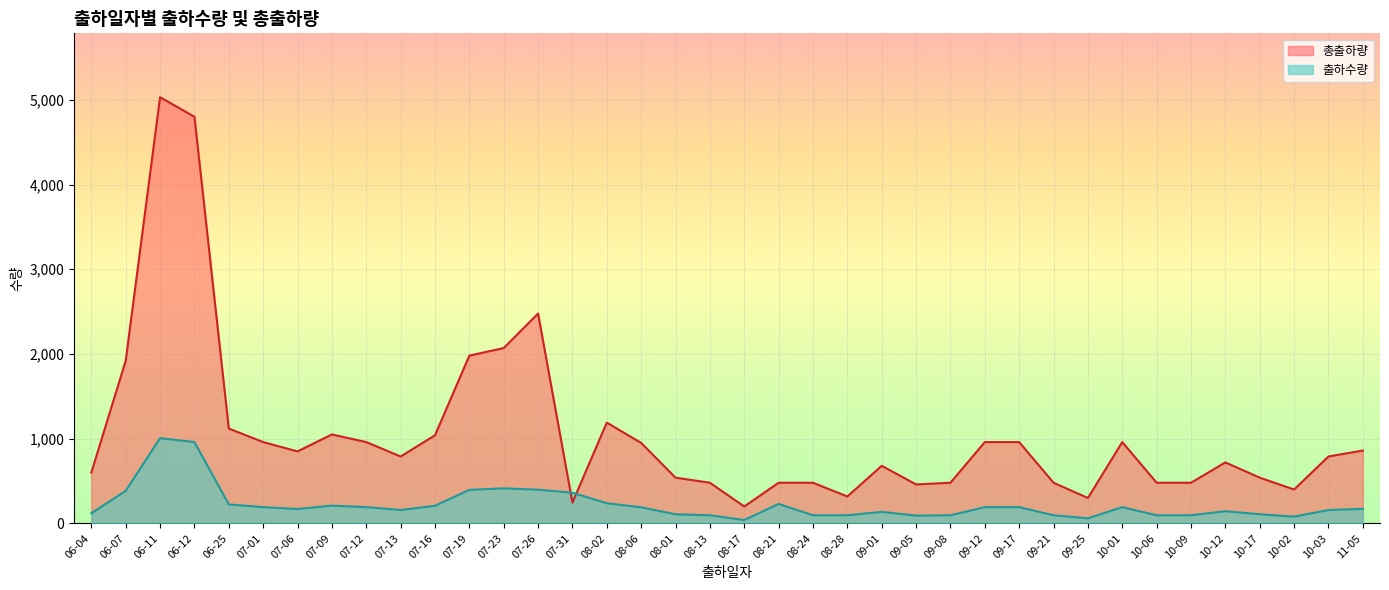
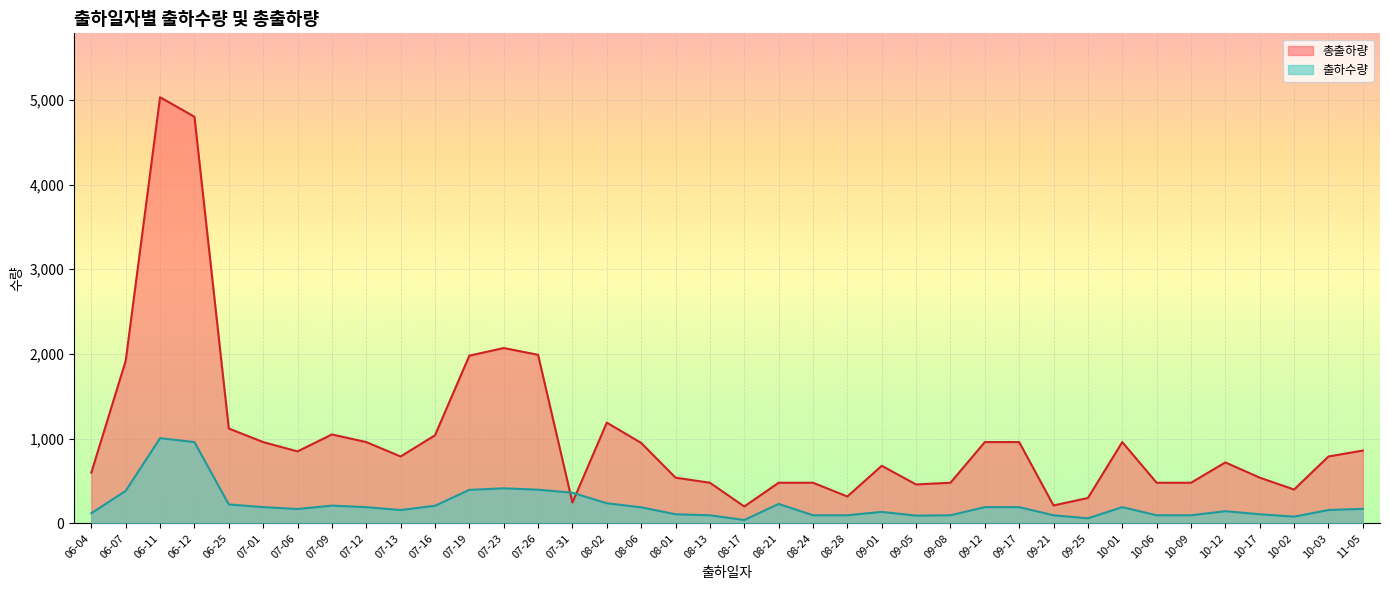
  {
    "총출하량": {
      "06-04": "600",
      "06-07": "1,900",
      "06-11": "5,000",
      "06-12": "4,800",
      "06-25": "1,100",
      "07-01": "1,000",
      "07-06": "900",
      "07-09": "1,100",
      "07-12": "1,000",
      "07-13": "800",
      "07-16": "1,000",
      "07-19": "2,000",
      "07-23": "2,100",
-     "07-26": "2,500",
+     "07-26": "2,000",
      "07-31": "200",
      "08-02": "1,200",
      "08-06": "1,000",
      "08-01": "500",
      "08-13": "500",
      "08-17": "200",
      "08-21": "500",
      "08-24": "500",
      "08-28": "300",
      "09-01": "700",
      "09-05": "500",
      "09-08": "500",
      "09-12": "1,000",
      "09-17": "1,000",
-     "09-21": "500",
+     "09-21": "200",
      "09-25": "300",
      "10-01": "1,000",
      "10-06": "500",
      "10-09": "500",
      "10-12": "700",
      "10-17": "500",
      "10-02": "400",
      "10-03": "800",
      "11-05": "900"
    },
    "출하수량": {
      "06-04": "100",
      "06-07": "400",
      "06-11": "1,000",
      "06-12": "1,000",
      "06-25": "200",
      "07-01": "200",
      "07-06": "200",
      "07-09": "200",
      "07-12": "200",
      "07-13": "200",
      "07-16": "200",
      "07-19": "400",
      "07-23": "400",
      "07-26": "400",
      "07-31": "400",
      "08-02": "200",
      "08-06": "200",
      "08-01": "100",
      "08-13": "100",
      "08-17": "0",
      "08-21": "200",
      "08-24": "100",
      "08-28": "100",
      "09-01": "100",
      "09-05": "100",
      "09-08": "100",
      "09-12": "200",
      "09-17": "200",
      "09-21": "100",
      "09-25": "100",
      "10-01": "200",
      "10-06": "100",
      "10-09": "100",
      "10-12": "100",
      "10-17": "100",
      "10-02": "100",
      "10-03": "200",
      "11-05": "200"
    }
  }
